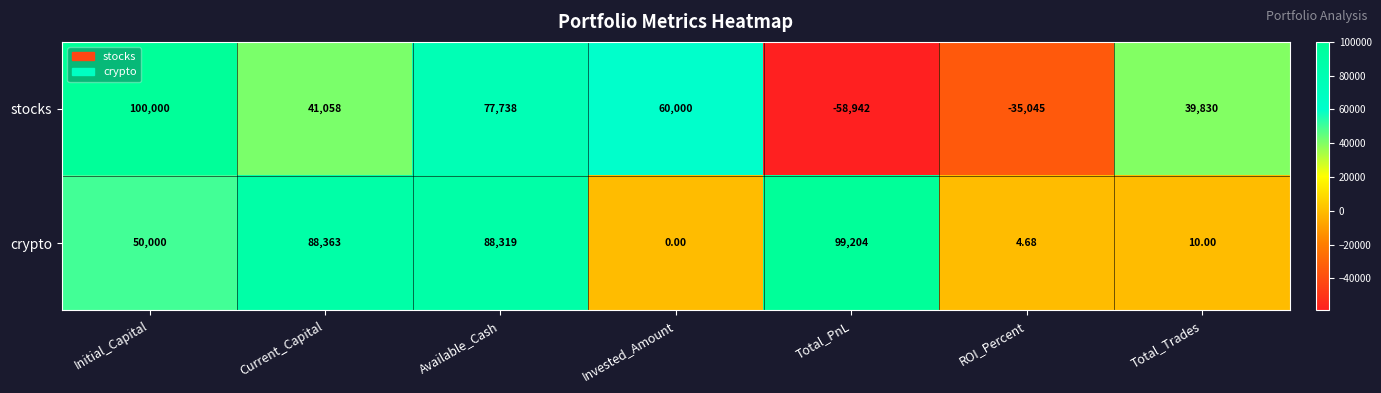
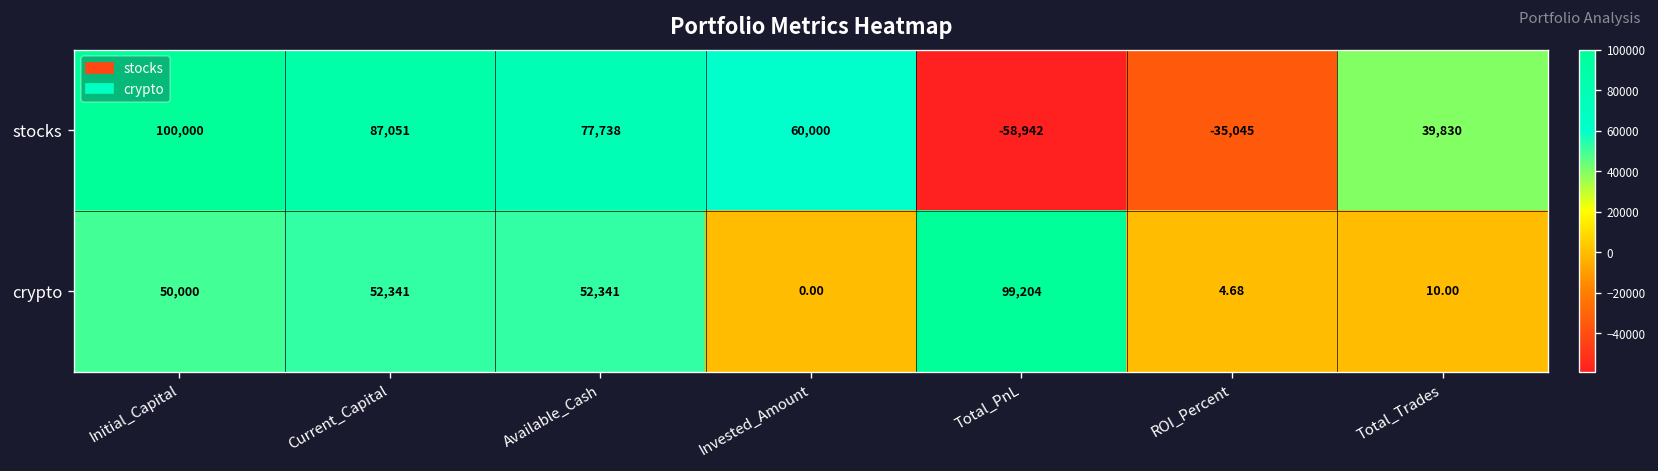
  {
    "stocks": {
      "Initial_Capital": "100,000",
-     "Current_Capital": "41,058",
+     "Current_Capital": "87,051",
      "Available_Cash": "77,738",
      "Invested_Amount": "60,000",
      "Total_PnL": "-58,942",
      "ROI_Percent": "-35,045",
      "Total_Trades": "39,830"
    },
    "crypto": {
      "Initial_Capital": "50,000",
-     "Current_Capital": "88,363",
-     "Available_Cash": "88,319",
+     "Current_Capital": "52,341",
+     "Available_Cash": "52,341",
      "Invested_Amount": "0.00",
      "Total_PnL": "99,204",
      "ROI_Percent": "4.68",
      "Total_Trades": "10.00"
    }
  }
